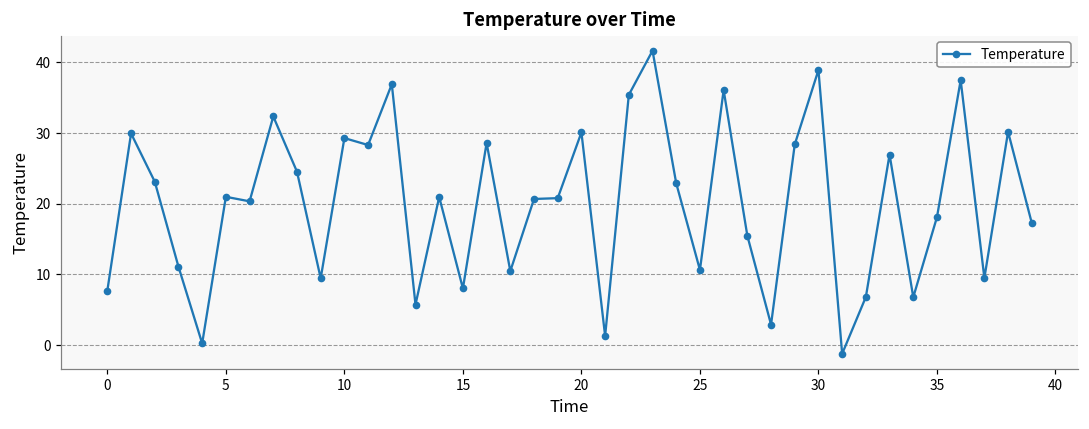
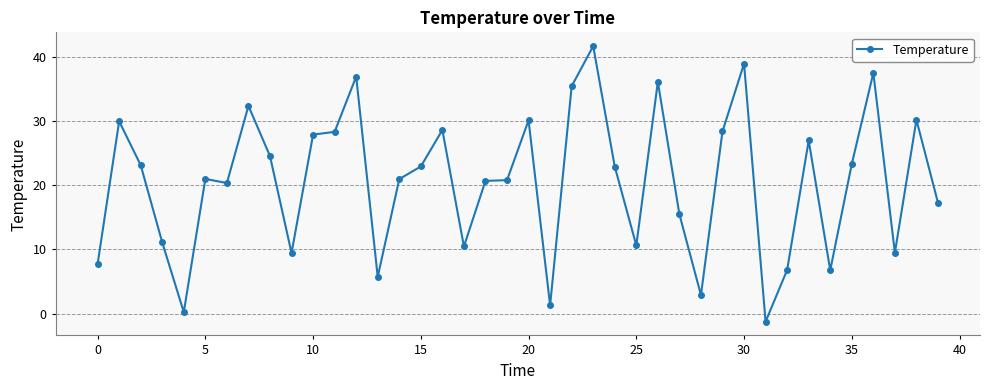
  {
    "0": 8,
    "5": 21,
-   "10": 29,
-   "15": 8,
+   "10": 28,
+   "15": 23,
    "20": 30,
    "25": 11,
    "30": 39,
-   "35": 18
+   "35": 23
  }
